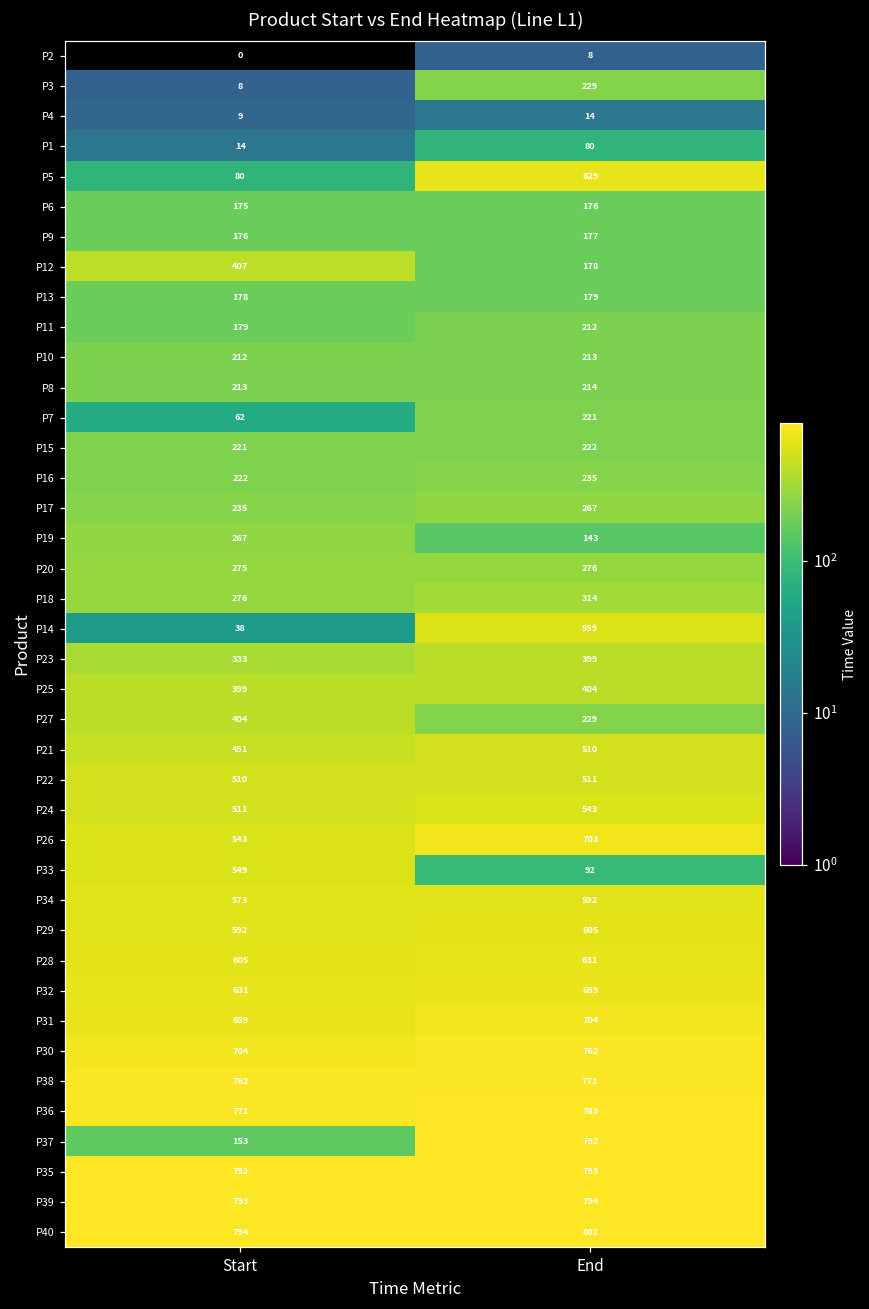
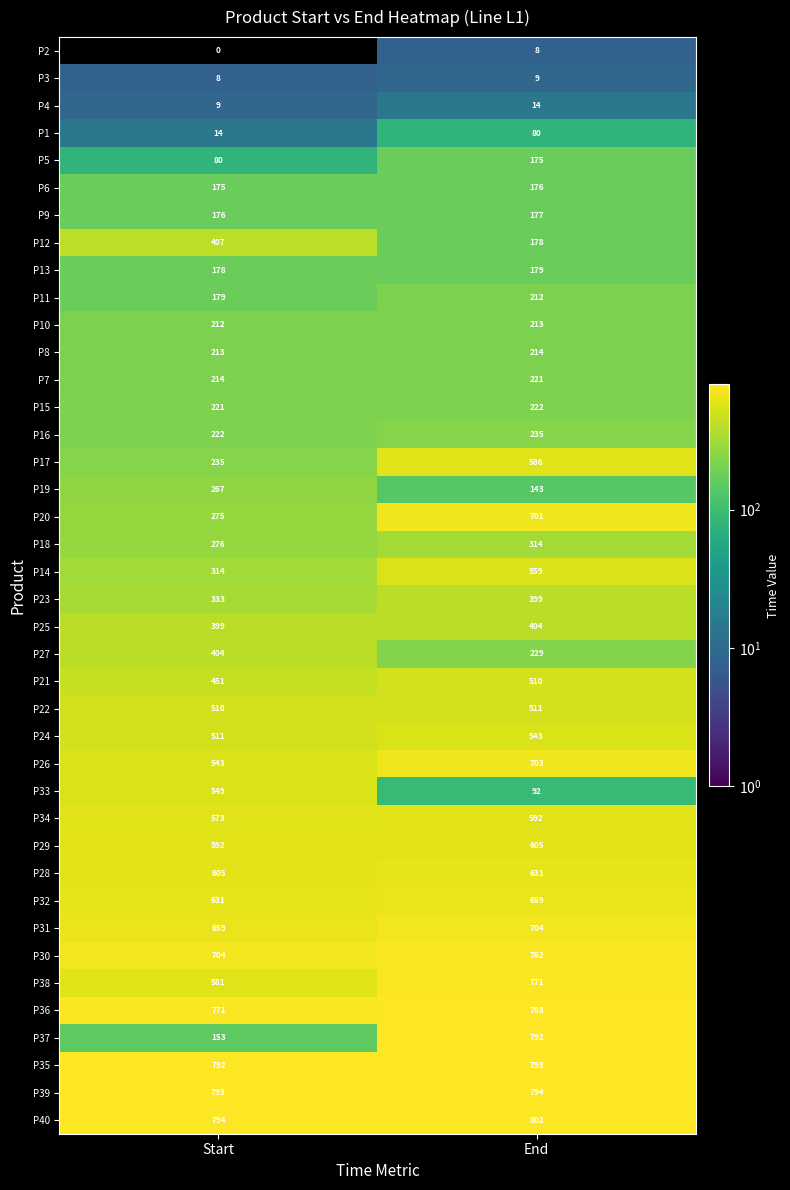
  {
    "P2": {
      "Start": 0,
      "End": 8
    },
    "P3": {
      "Start": 8,
-     "End": 229
+     "End": 9
    },
    "P4": {
      "Start": 9,
      "End": 14
    },
    "P1": {
      "Start": 14,
      "End": 80
    },
    "P5": {
      "Start": 80,
-     "End": 629
+     "End": 175
    },
    "P6": {
      "Start": 175,
      "End": 176
    },
    "P9": {
      "Start": 176,
      "End": 177
    },
    "P12": {
      "Start": 407,
      "End": 178
    },
    "P13": {
      "Start": 178,
      "End": 179
    },
    "P11": {
      "Start": 179,
      "End": 212
    },
    "P10": {
      "Start": 212,
      "End": 213
    },
    "P8": {
      "Start": 213,
      "End": 214
    },
    "P7": {
-     "Start": 62,
+     "Start": 214,
      "End": 221
    },
    "P15": {
      "Start": 221,
      "End": 222
    },
    "P16": {
      "Start": 222,
      "End": 235
    },
    "P17": {
      "Start": 235,
-     "End": 267
+     "End": 586
    },
    "P19": {
      "Start": 267,
      "End": 143
    },
    "P20": {
      "Start": 275,
-     "End": 276
+     "End": 701
    },
    "P18": {
      "Start": 276,
      "End": 314
    },
    "P14": {
-     "Start": 38,
+     "Start": 314,
      "End": 559
    },
    "P23": {
      "Start": 333,
      "End": 399
    },
    "P25": {
      "Start": 399,
      "End": 404
    },
    "P27": {
      "Start": 404,
      "End": 229
    },
    "P21": {
      "Start": 451,
      "End": 510
    },
    "P22": {
      "Start": 510,
      "End": 511
    },
    "P24": {
      "Start": 511,
      "End": 543
    },
    "P26": {
      "Start": 543,
      "End": 703
    },
    "P33": {
      "Start": 549,
      "End": 92
    },
    "P34": {
      "Start": 573,
      "End": 592
    },
    "P29": {
      "Start": 592,
      "End": 605
    },
    "P28": {
      "Start": 605,
      "End": 631
    },
    "P32": {
      "Start": 631,
      "End": 659
    },
    "P31": {
      "Start": 659,
      "End": 704
    },
    "P30": {
      "Start": 704,
      "End": 762
    },
    "P38": {
-     "Start": 762,
+     "Start": 581,
      "End": 771
    },
    "P36": {
      "Start": 771,
      "End": 783
    },
    "P37": {
      "Start": 153,
      "End": 792
    },
    "P35": {
      "Start": 792,
      "End": 793
    },
    "P39": {
      "Start": 793,
      "End": 794
    },
    "P40": {
      "Start": 794,
      "End": 802
    }
  }
